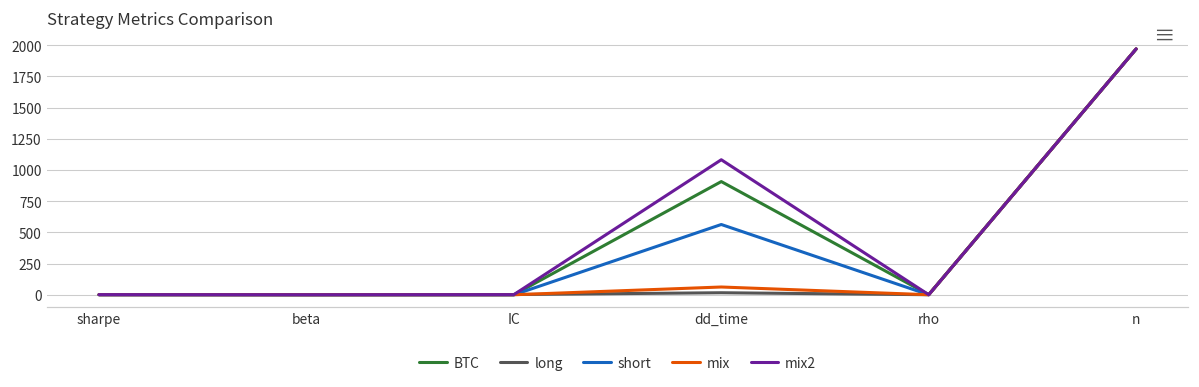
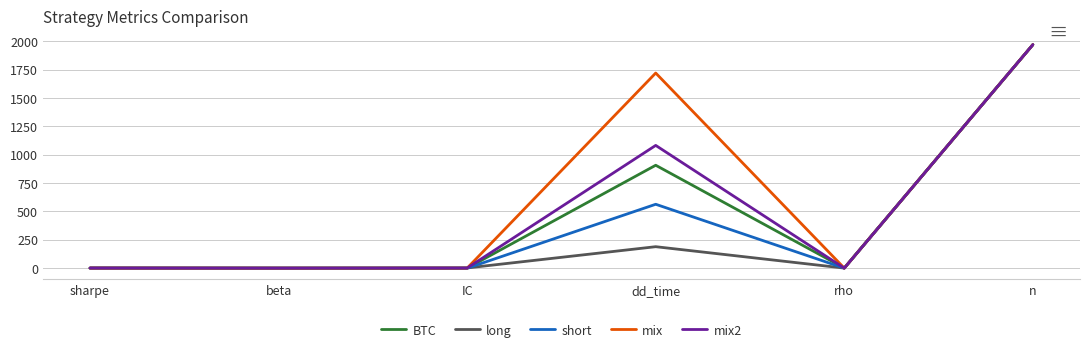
  {
    "BTC": {
      "dd_time": 910
    },
    "long": {
-     "dd_time": 20
+     "dd_time": 190
    },
    "short": {
      "dd_time": 560
    },
    "mix": {
-     "dd_time": 60
+     "dd_time": 1720
    },
    "mix2": {
      "dd_time": 1080
    }
  }
